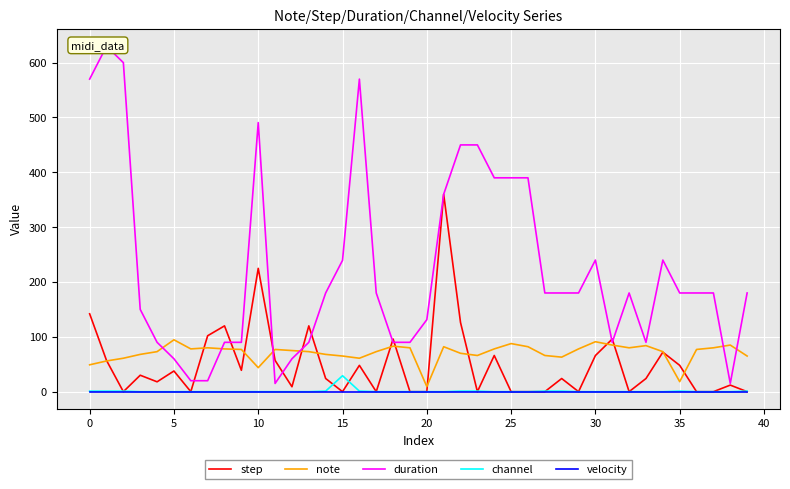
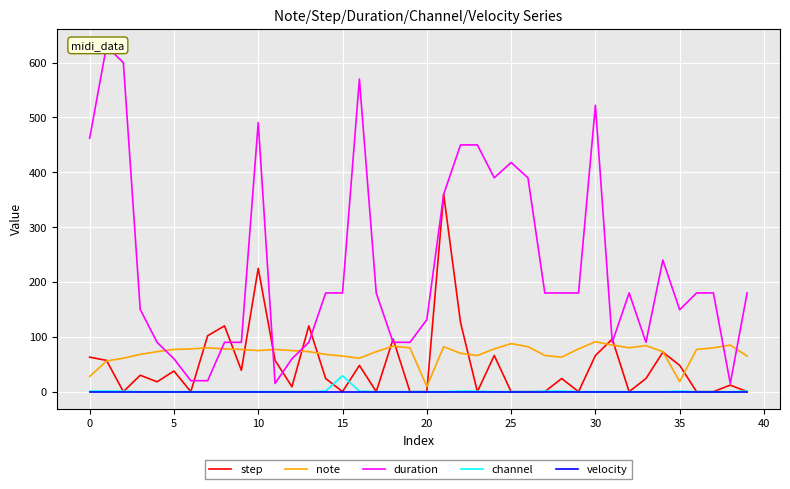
  {
    "step": {
-     "0": 140,
+     "0": 60,
      "5": 40,
      "10": 220,
      "30": 70,
      "35": 50
    },
    "note": {
-     "0": 50,
-     "5": 90,
-     "10": 40,
+     "0": 30,
+     "5": 80,
+     "10": 80,
      "15": 70,
      "20": 10,
      "25": 90,
      "30": 90,
      "35": 20
    },
    "duration": {
-     "0": 570,
+     "0": 460,
      "5": 60,
      "10": 490,
-     "15": 240,
+     "15": 180,
      "20": 130,
-     "25": 390,
-     "30": 240,
-     "35": 180
+     "25": 420,
+     "30": 520,
+     "35": 150
    },
    "channel": {
      "15": 30
    }
  }
